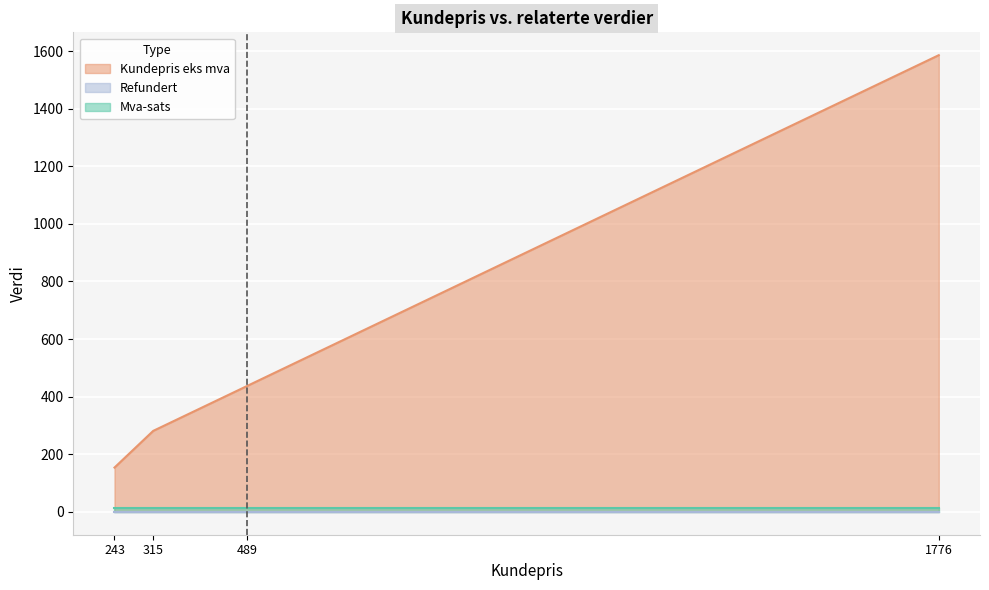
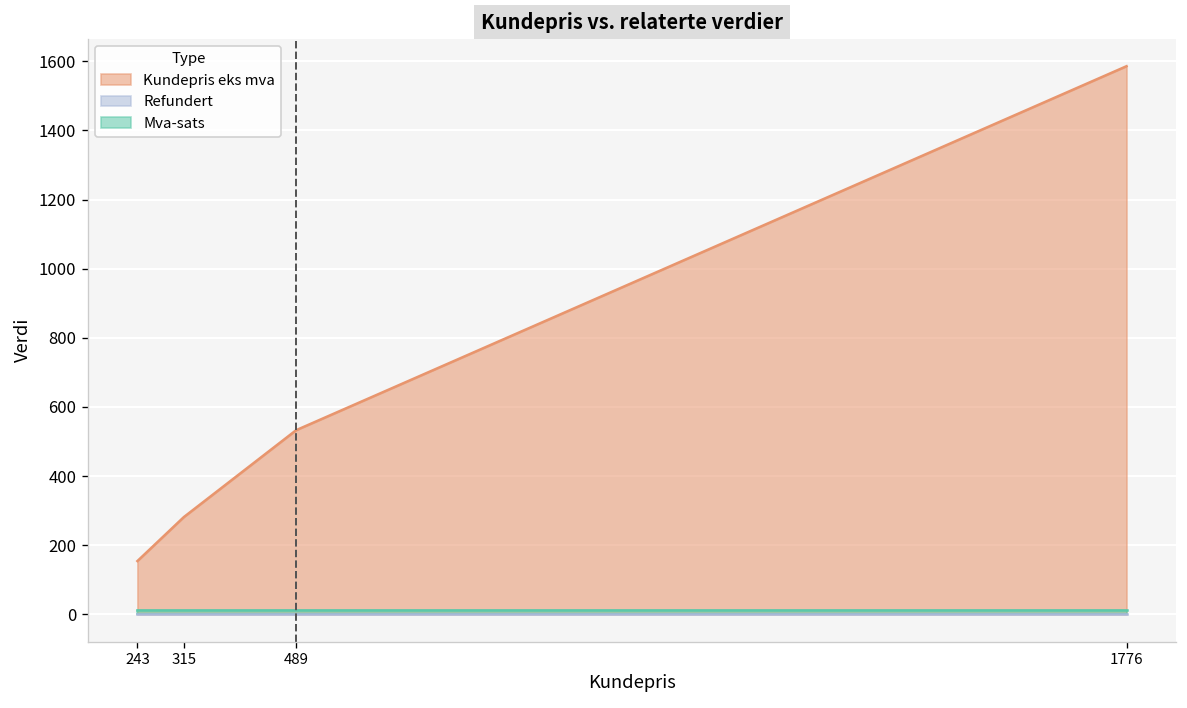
  {
    "Kundepris eks mva": {
      "243": 150,
      "315": 280,
-     "489": 440,
+     "489": 530,
      "1776": 1590
    },
    "Refundert": {
      "243": 0,
      "315": 0,
      "489": 0,
      "1776": 0
    },
    "Mva-sats": {
      "243": 10,
      "315": 10,
      "489": 10,
      "1776": 10
    }
  }
